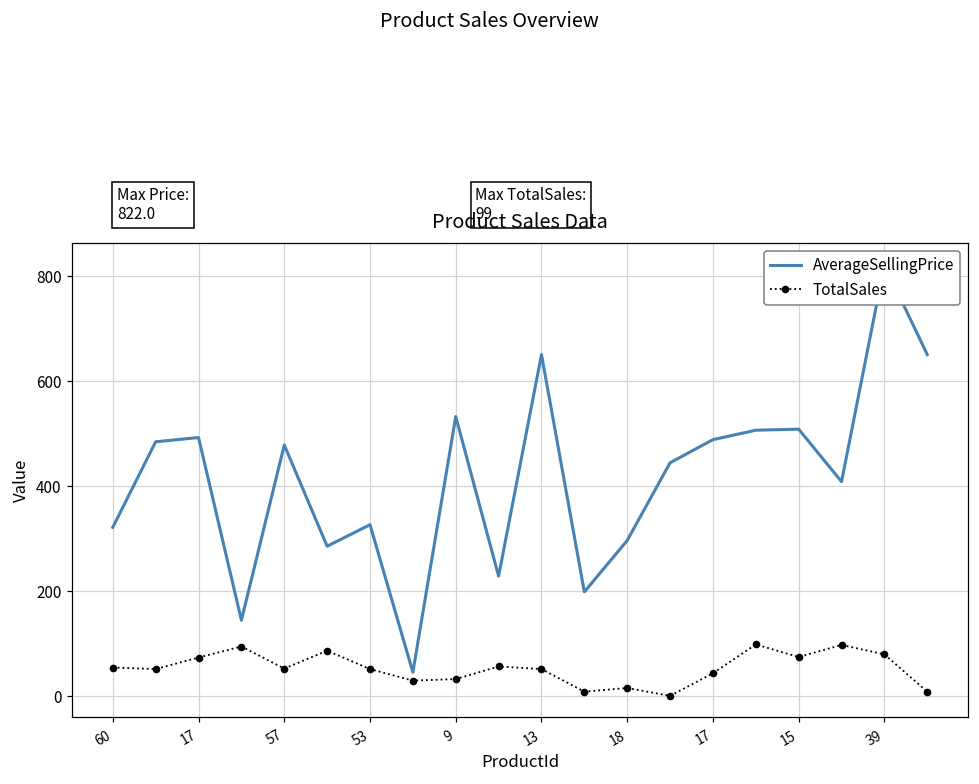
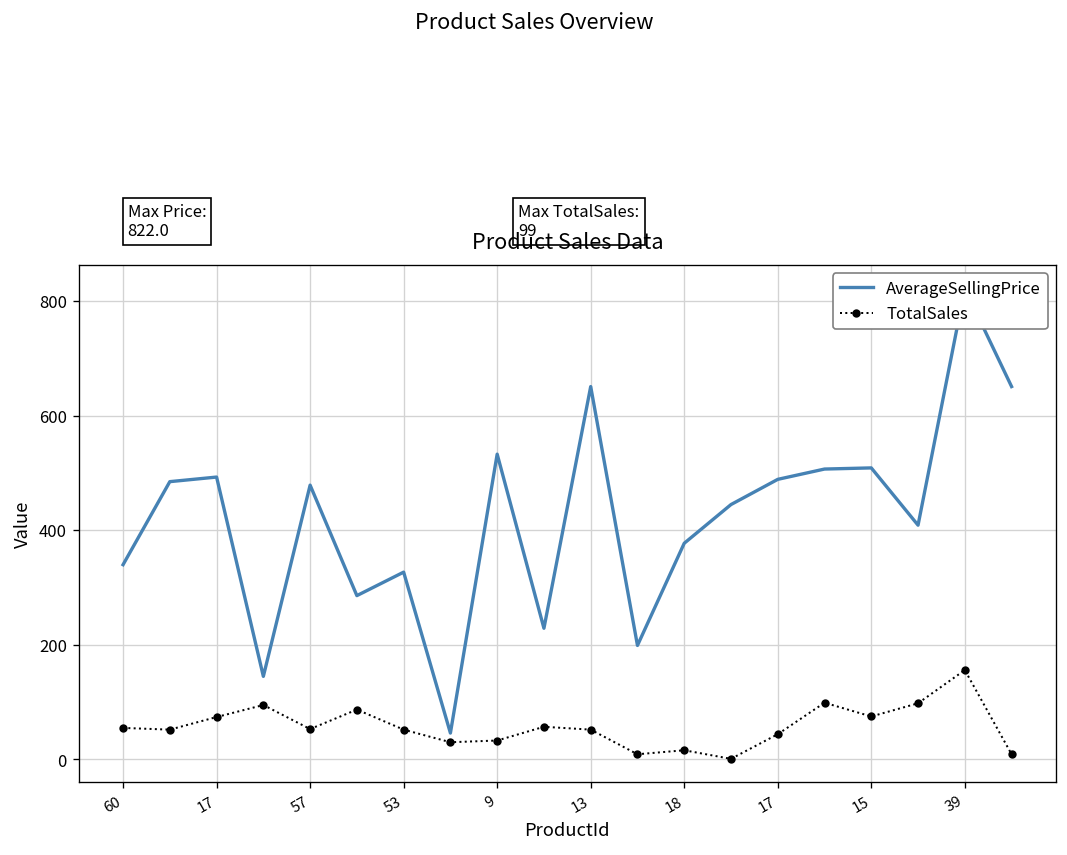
  {
    "AverageSellingPrice": {
-     "60": 320,
+     "60": 340,
      "57": 480,
      "53": 330,
-     "18": 300
+     "18": 380
    },
    "TotalSales": {
      "60": 60,
      "57": 50,
      "53": 50,
      "18": 20,
-     "39": 80
+     "39": 160
    }
  }
